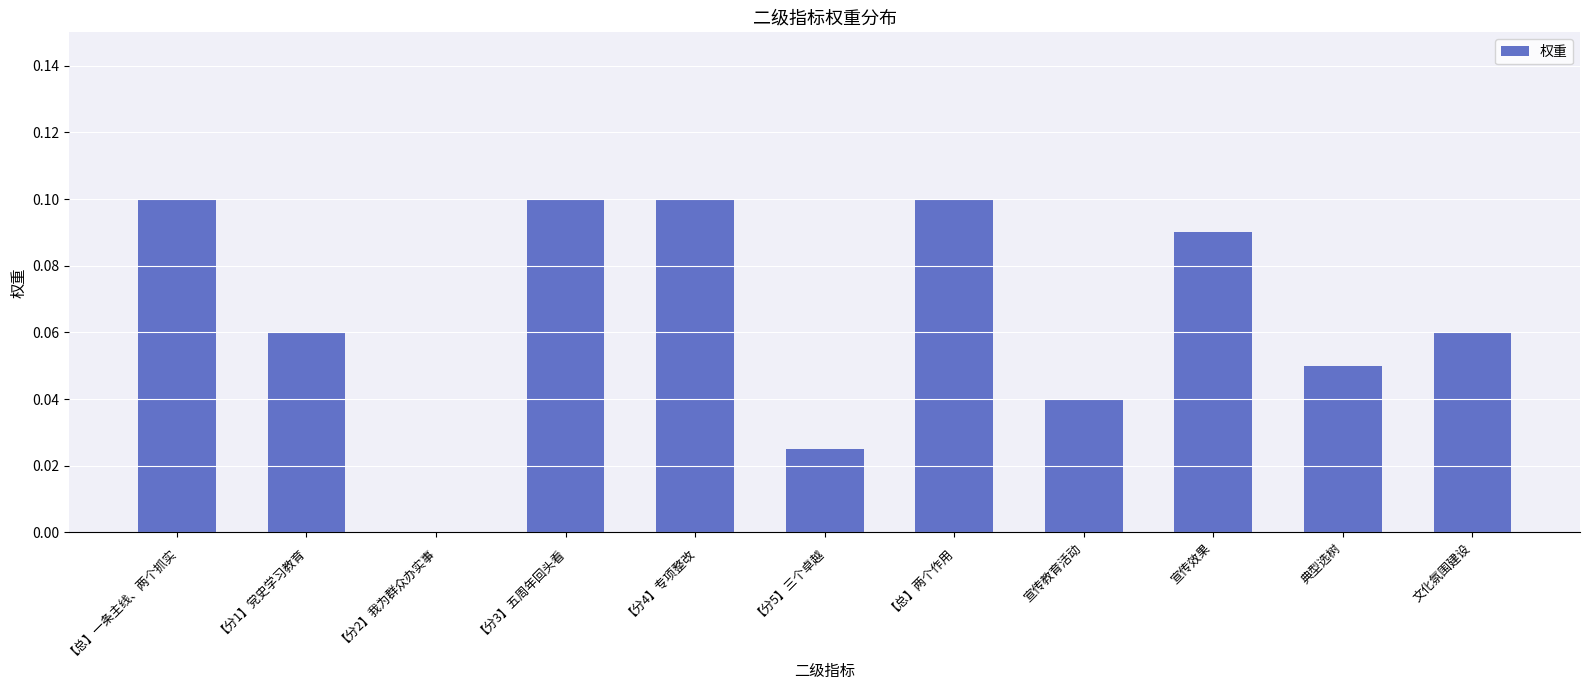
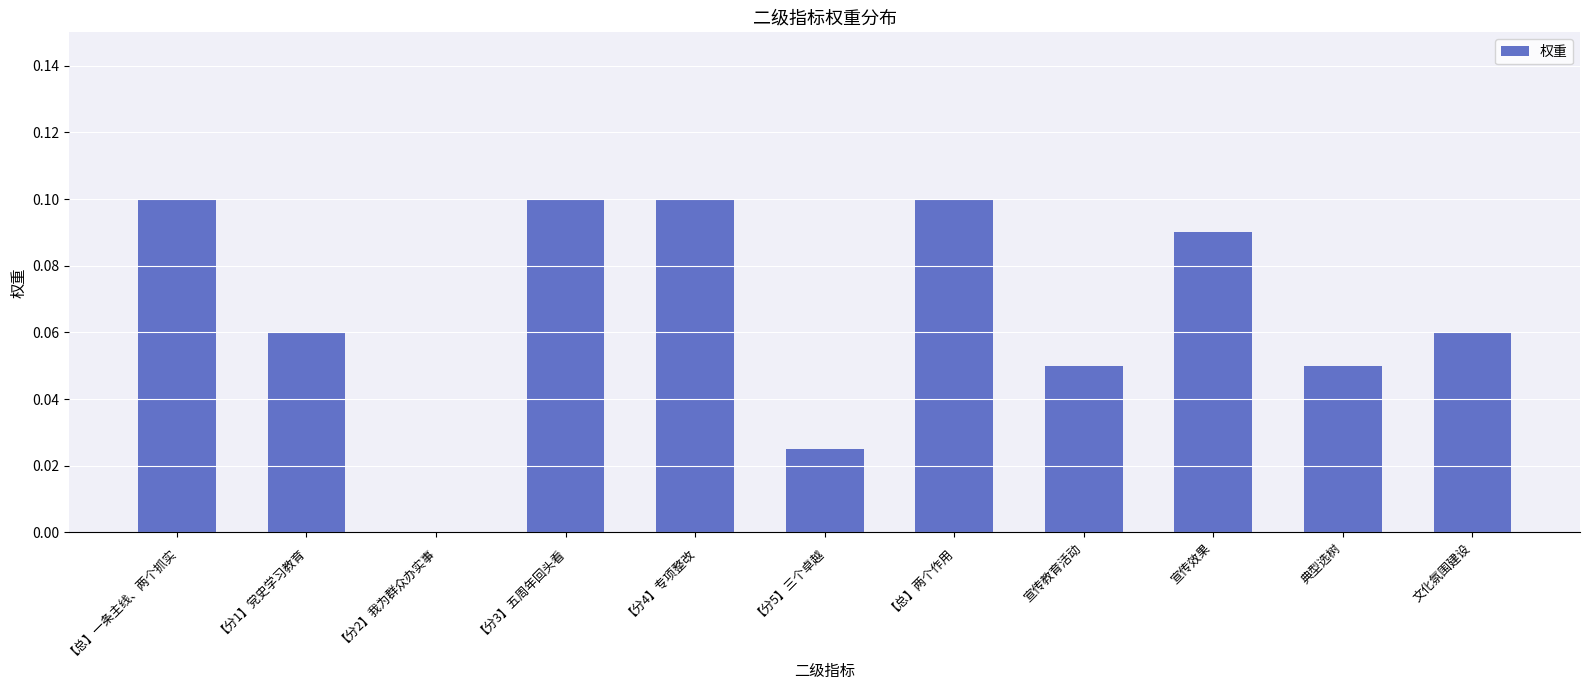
  {
    "【总】一条主线、两个抓实": 0.10,
    "【分1】党史学习教育": 0.06,
    "【分2】我为群众办实事": 0.00,
    "【分3】五周年回头看": 0.10,
    "【分4】专项整改": 0.10,
    "【分5】三个卓越": 0.025,
    "【总】两个作用": 0.10,
-   "宣传教育活动": 0.04,
+   "宣传教育活动": 0.05,
    "宣传效果": 0.09,
    "典型选树": 0.05,
    "文化氛围建设": 0.06
  }
